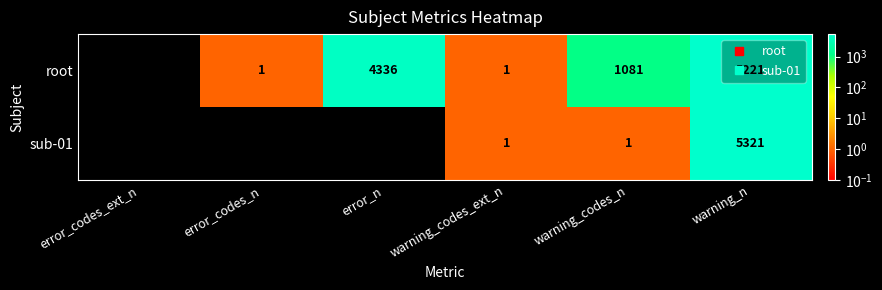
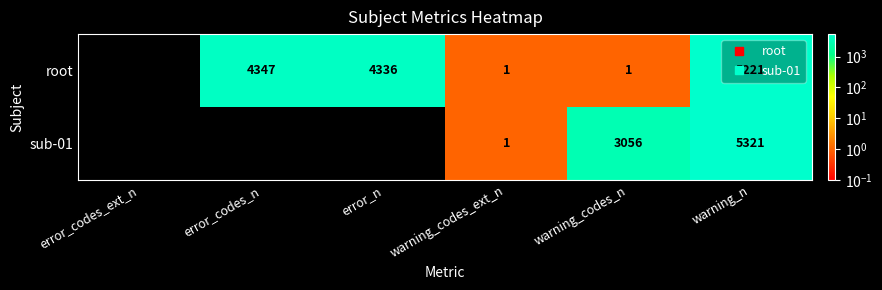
  {
    "root": {
-     "error_codes_n": 1,
+     "error_codes_n": 4347,
      "error_n": 4336,
      "warning_codes_ext_n": 1,
-     "warning_codes_n": 1081
+     "warning_codes_n": 1
    },
    "sub-01": {
      "warning_codes_ext_n": 1,
-     "warning_codes_n": 1,
+     "warning_codes_n": 3056,
      "warning_n": 5321
    }
  }
